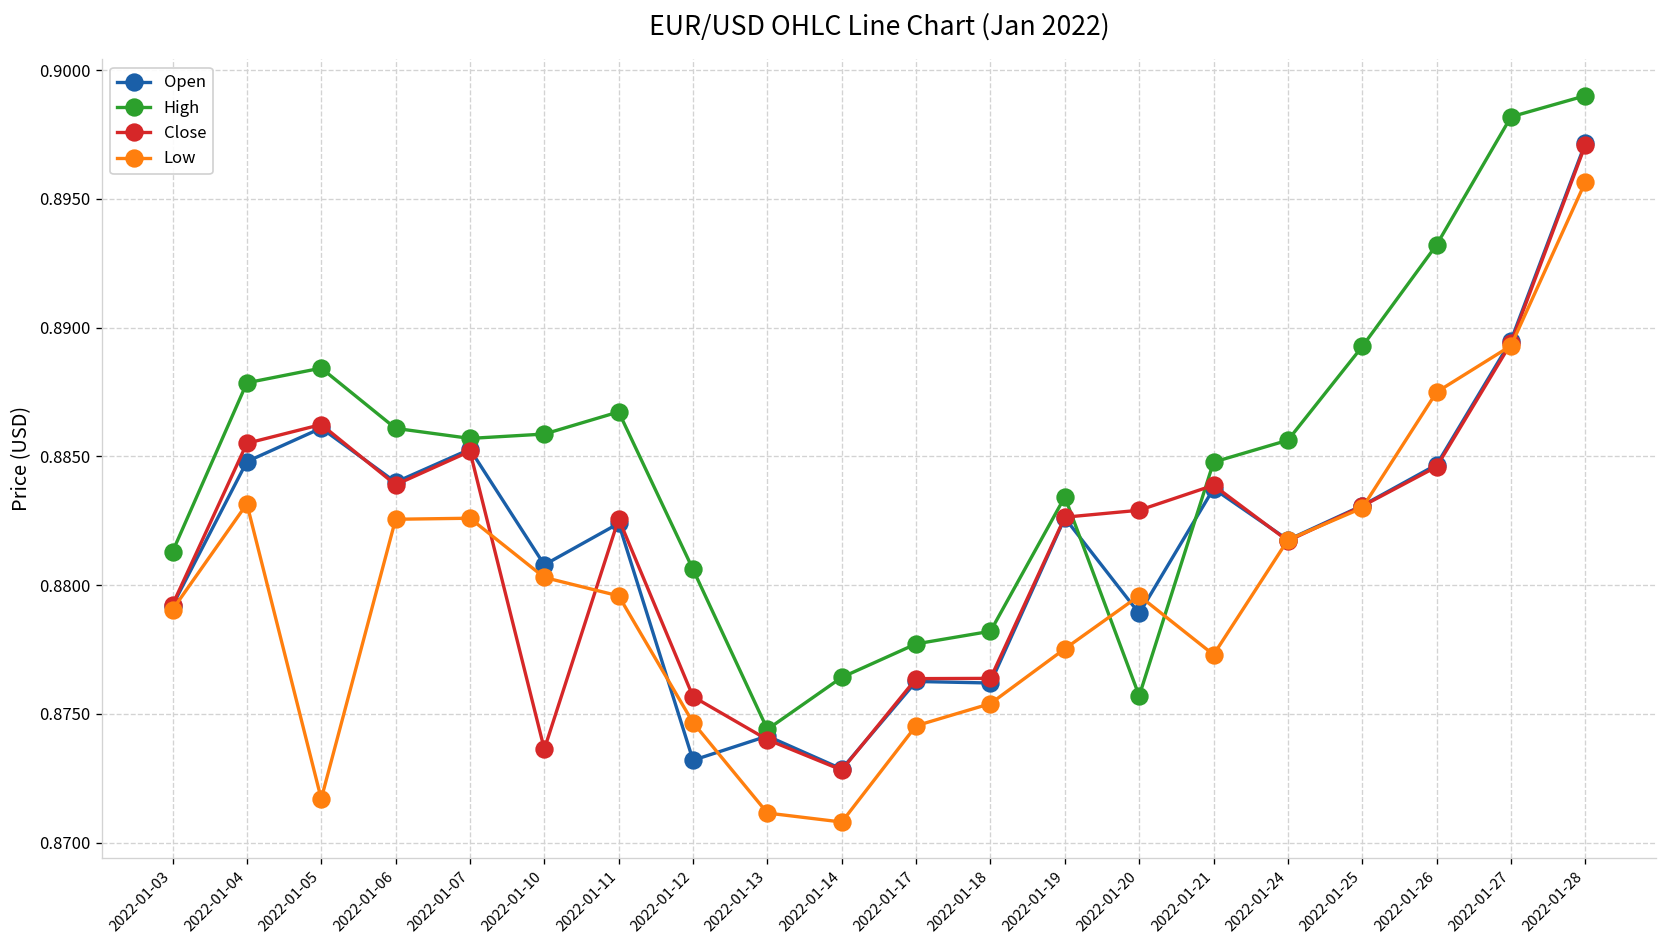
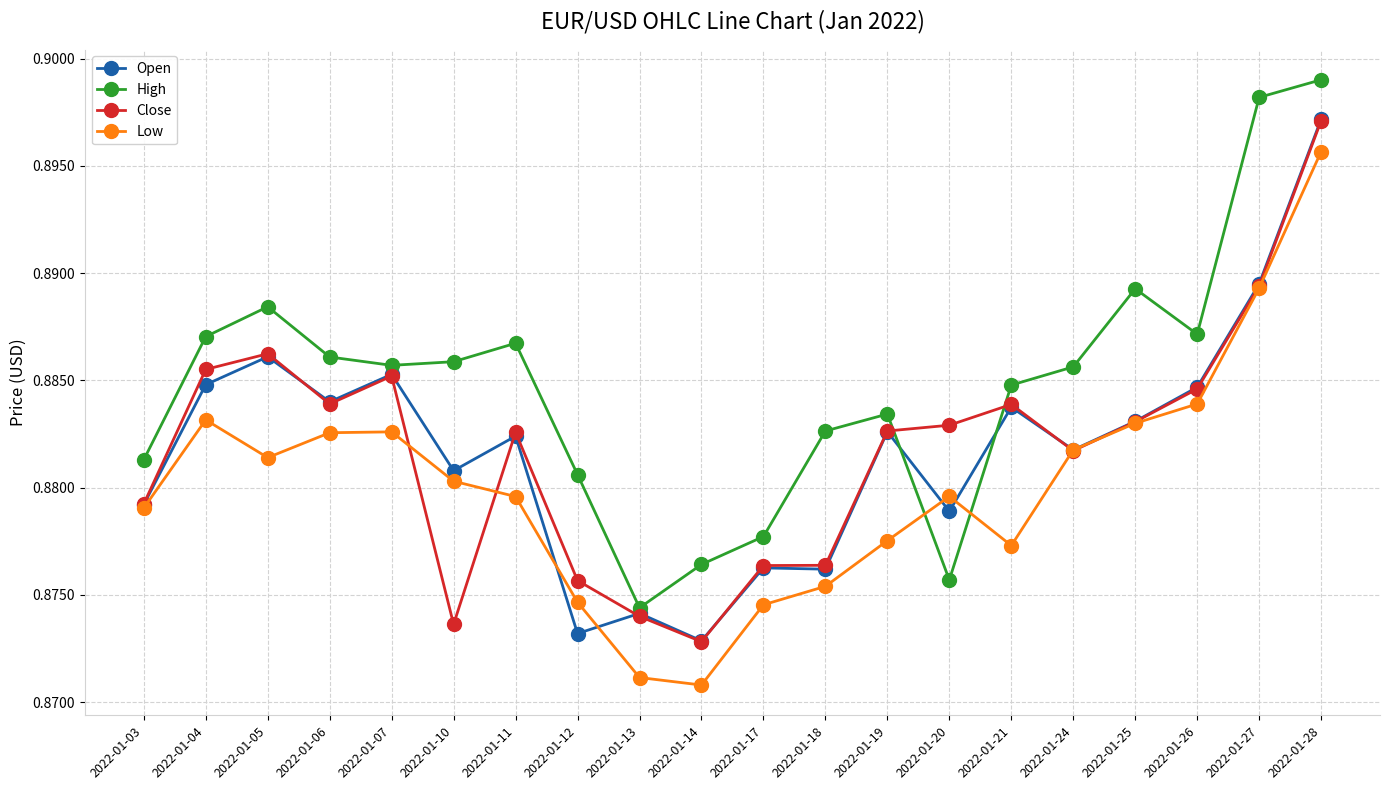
  {
    "Open": {
      "2022-01-04": 0.8848,
      "2022-01-05": 0.8861,
      "2022-01-10": 0.8808,
      "2022-01-11": 0.8824,
      "2022-01-12": 0.8732,
      "2022-01-13": 0.8741,
      "2022-01-18": 0.8762,
      "2022-01-20": 0.8789,
      "2022-01-21": 0.8838
    },
    "High": {
      "2022-01-03": 0.8813,
-     "2022-01-04": 0.8879,
+     "2022-01-04": 0.8870,
      "2022-01-05": 0.8884,
      "2022-01-06": 0.8861,
      "2022-01-07": 0.8857,
      "2022-01-10": 0.8859,
      "2022-01-11": 0.8867,
      "2022-01-12": 0.8806,
      "2022-01-13": 0.8744,
      "2022-01-14": 0.8764,
      "2022-01-17": 0.8777,
-     "2022-01-18": 0.8782,
+     "2022-01-18": 0.8826,
      "2022-01-19": 0.8834,
      "2022-01-20": 0.8757,
      "2022-01-21": 0.8848,
      "2022-01-24": 0.8856,
      "2022-01-25": 0.8893,
-     "2022-01-26": 0.8932,
+     "2022-01-26": 0.8872,
      "2022-01-27": 0.8982,
      "2022-01-28": 0.8990
    },
    "Close": {
      "2022-01-04": 0.8855,
      "2022-01-05": 0.8862,
      "2022-01-10": 0.8736,
      "2022-01-11": 0.8826,
      "2022-01-12": 0.8757,
      "2022-01-13": 0.8740,
      "2022-01-18": 0.8764,
      "2022-01-20": 0.8829,
      "2022-01-21": 0.8839
    },
    "Low": {
      "2022-01-03": 0.8791,
      "2022-01-04": 0.8832,
-     "2022-01-05": 0.8717,
+     "2022-01-05": 0.8814,
      "2022-01-06": 0.8826,
      "2022-01-07": 0.8826,
      "2022-01-10": 0.8803,
      "2022-01-11": 0.8796,
      "2022-01-12": 0.8747,
      "2022-01-13": 0.8712,
      "2022-01-14": 0.8708,
      "2022-01-17": 0.8745,
      "2022-01-18": 0.8754,
      "2022-01-19": 0.8775,
      "2022-01-20": 0.8796,
      "2022-01-21": 0.8773,
-     "2022-01-26": 0.8875,
+     "2022-01-26": 0.8839,
      "2022-01-28": 0.8957
    }
  }
